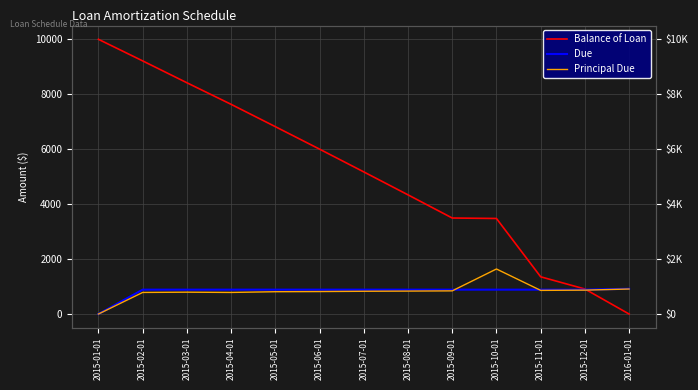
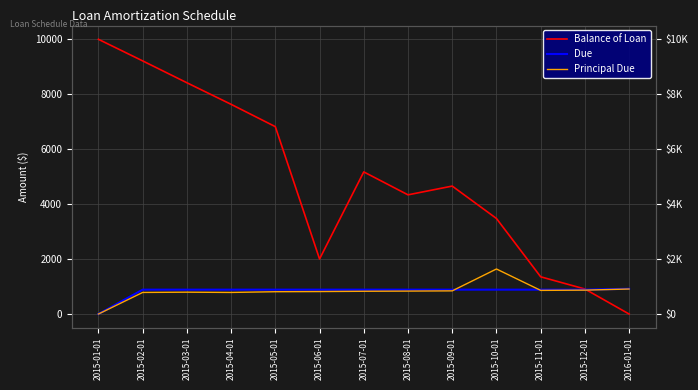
  {
    "Balance of Loan": {
      "2015-01-01": 10000,
      "2015-02-01": 9200,
      "2015-03-01": 8400,
      "2015-04-01": 7600,
      "2015-05-01": 6800,
-     "2015-06-01": 6000,
+     "2015-06-01": 2000,
      "2015-07-01": 5200,
      "2015-08-01": 4300,
-     "2015-09-01": 3500,
+     "2015-09-01": 4700,
      "2015-10-01": 3500,
      "2015-11-01": 1400,
      "2016-01-01": 0
    },
    "Due": {
      "2015-02-01": 900,
      "2015-04-01": 900,
      "2015-10-01": 900
    },
    "Principal Due": {
      "2015-02-01": 800,
      "2015-04-01": 800,
      "2015-10-01": 1600
    }
  }
